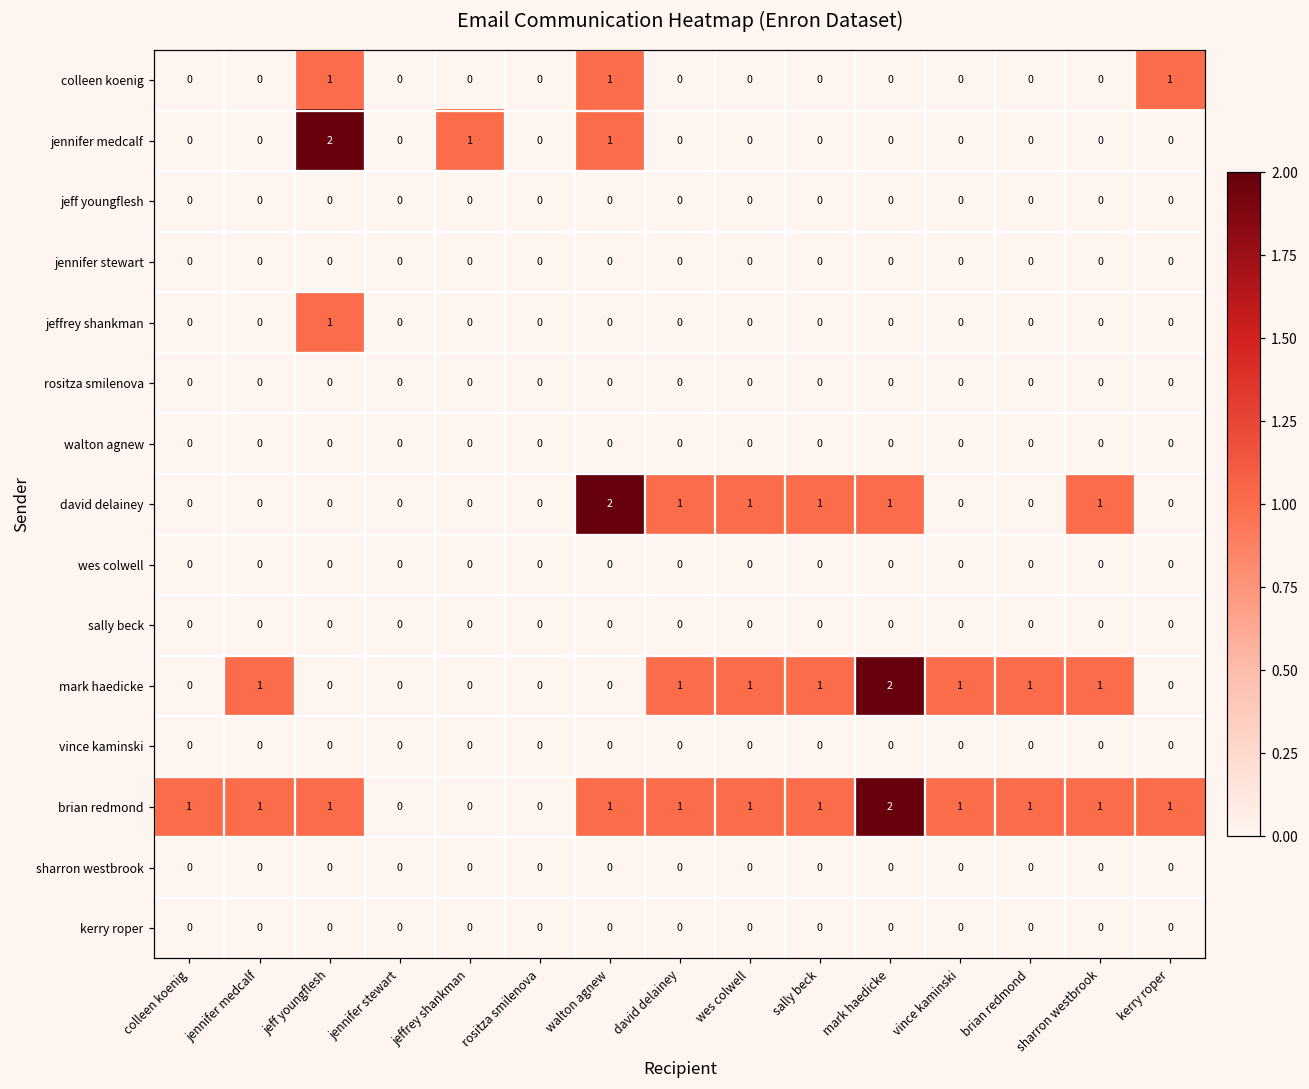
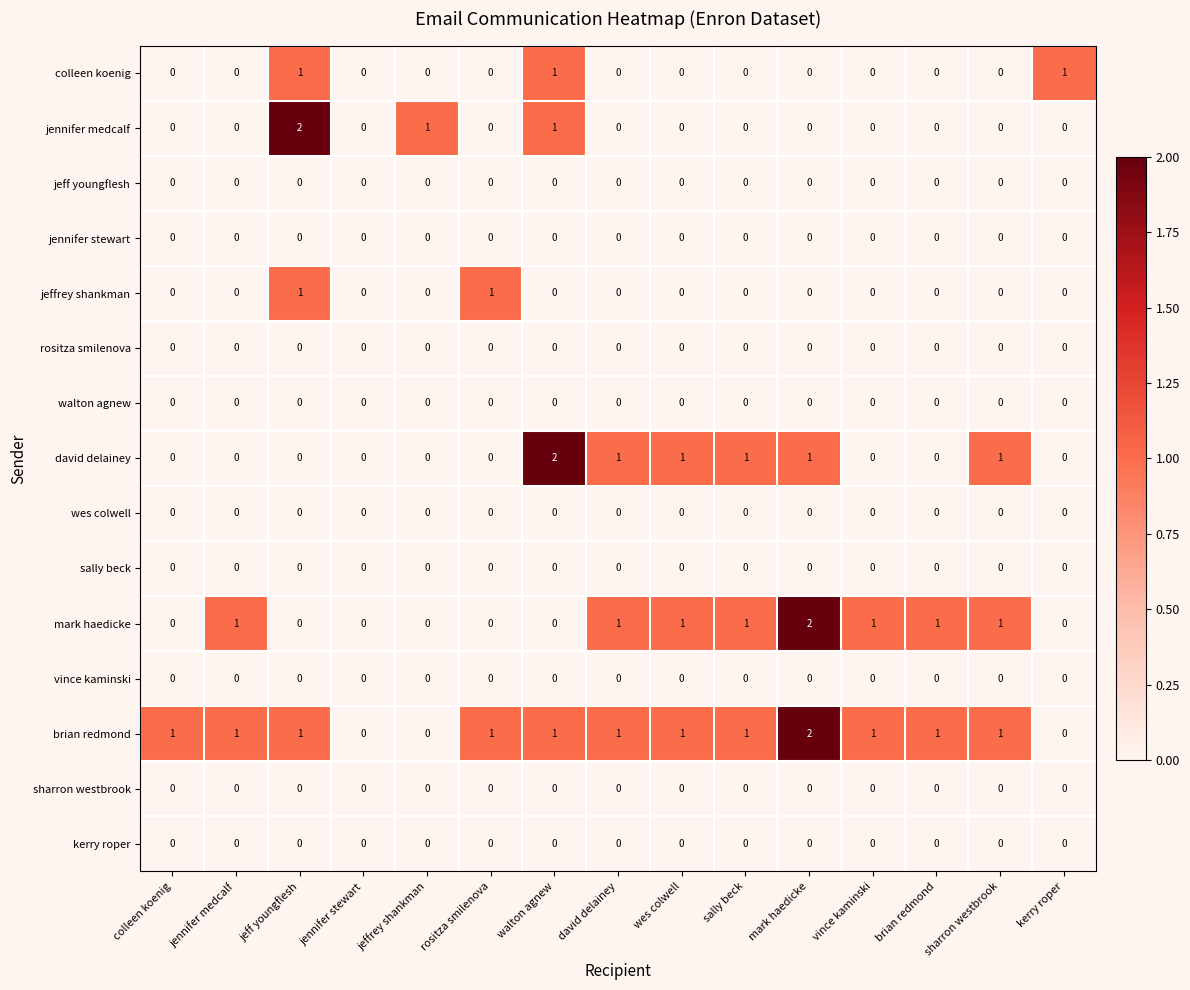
  {
    "jeffrey shankman": {
      "colleen koenig": 0,
      "jennifer medcalf": 0,
      "jeff youngflesh": 1,
      "jennifer stewart": 0,
      "jeffrey shankman": 0,
-     "rositza smilenova": 0,
+     "rositza smilenova": 1,
      "walton agnew": 0,
      "david delainey": 0,
      "wes colwell": 0,
      "sally beck": 0,
      "mark haedicke": 0,
      "vince kaminski": 0,
      "brian redmond": 0,
      "sharron westbrook": 0,
      "kerry roper": 0
    },
    "brian redmond": {
      "colleen koenig": 1,
      "jennifer medcalf": 1,
      "jeff youngflesh": 1,
      "jennifer stewart": 0,
      "jeffrey shankman": 0,
-     "rositza smilenova": 0,
+     "rositza smilenova": 1,
      "walton agnew": 1,
      "david delainey": 1,
      "wes colwell": 1,
      "sally beck": 1,
      "mark haedicke": 2,
      "vince kaminski": 1,
      "brian redmond": 1,
      "sharron westbrook": 1,
-     "kerry roper": 1
+     "kerry roper": 0
    }
  }
